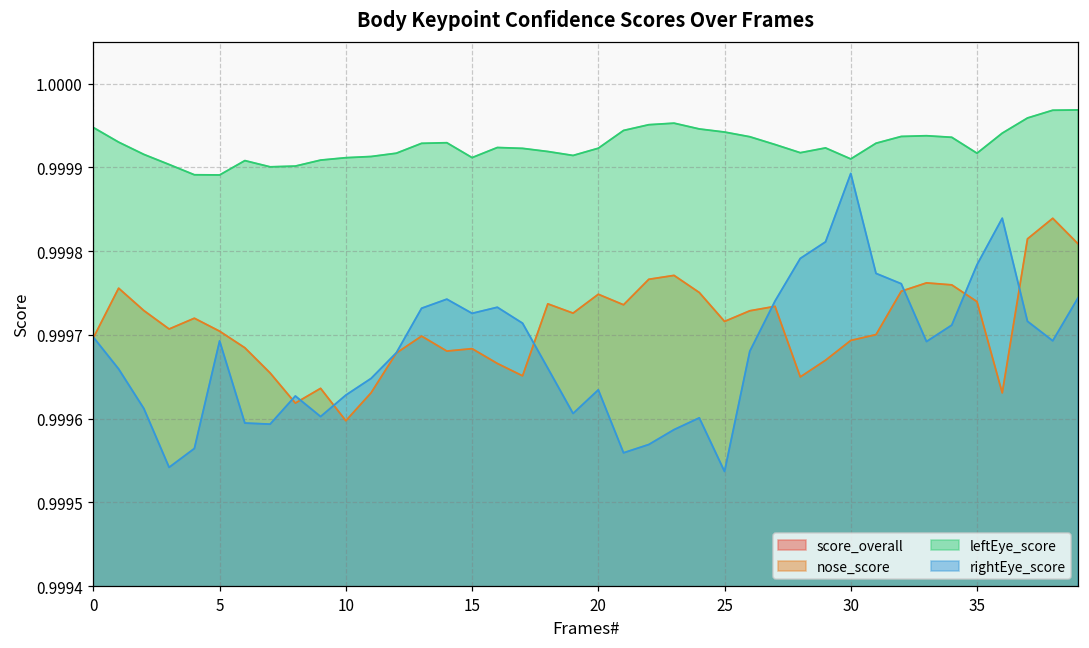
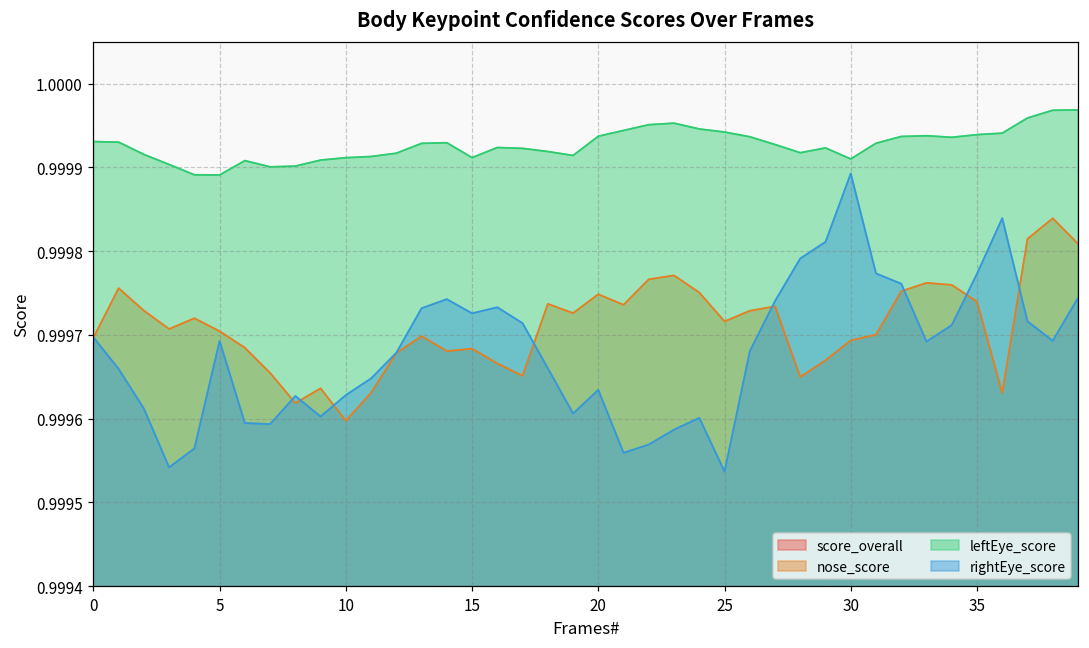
  {
    "leftEye_score": {
-     "0": 0.99995,
+     "0": 0.99993,
      "5": 0.99989,
      "10": 0.99991,
      "15": 0.99991,
-     "20": 0.99992,
+     "20": 0.99994,
      "25": 0.99994,
      "30": 0.99991,
-     "35": 0.99992
+     "35": 0.99994
    },
    "rightEye_score": {
      "5": 0.99969,
      "10": 0.99963,
      "15": 0.99973,
      "20": 0.99963,
      "25": 0.99954,
      "30": 0.99989,
-     "35": 0.99978
+     "35": 0.99977
    }
  }
